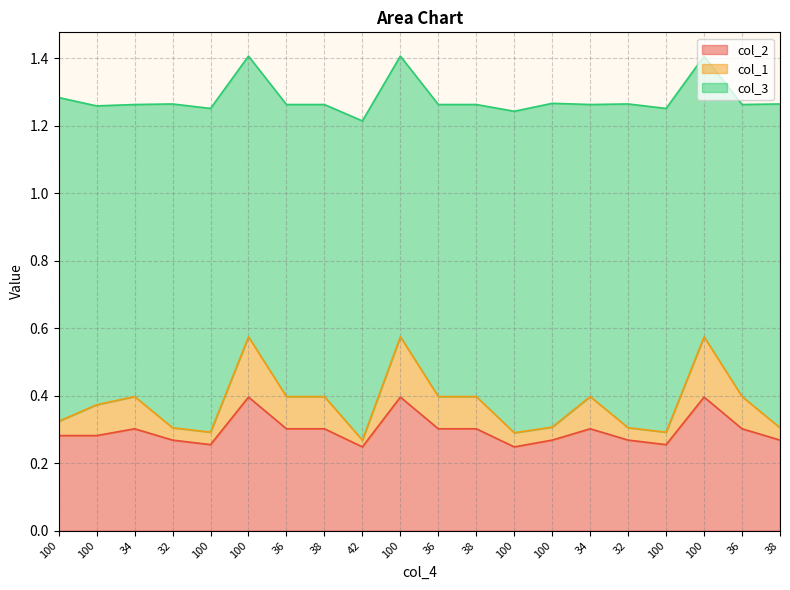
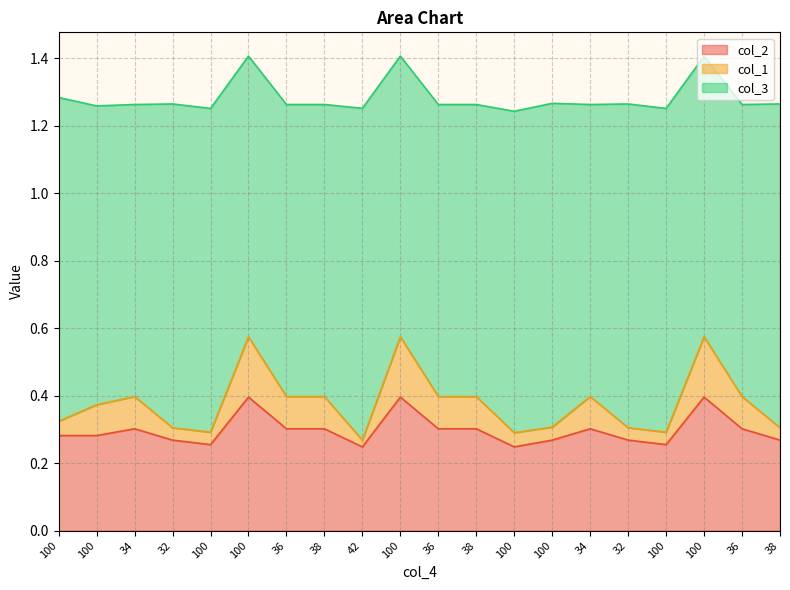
  {
    "col_2": {
      "42": 0.25
    },
    "col_1": {
      "42": 0.02
    },
    "col_3": {
-     "42": 0.95
+     "42": 0.98
    }
  }
